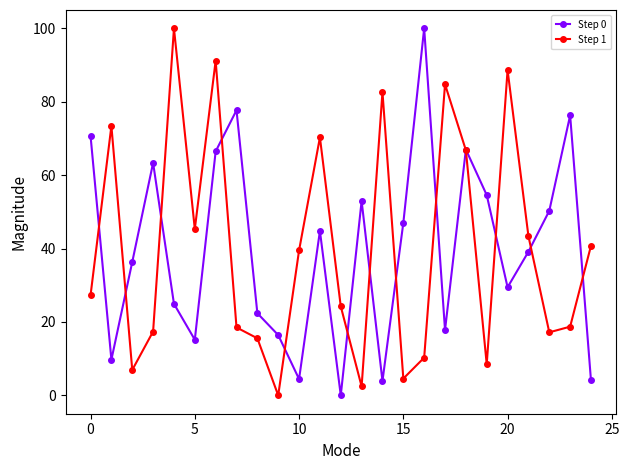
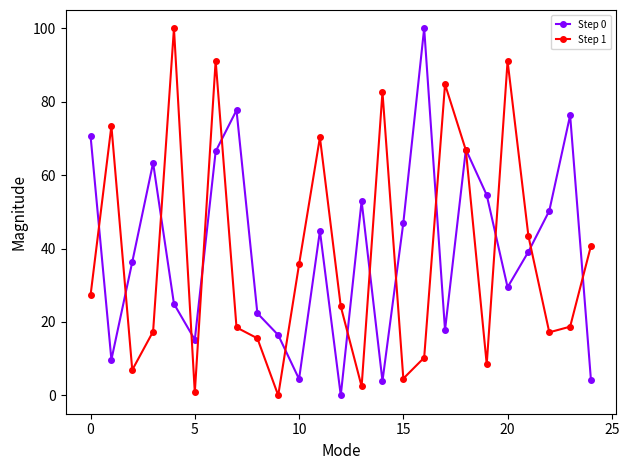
  {
    "Step 0": {
      "0": 71,
      "5": 15,
      "10": 4,
      "15": 47,
      "20": 29
    },
    "Step 1": {
      "0": 27,
-     "5": 45,
-     "10": 39,
+     "5": 1,
+     "10": 36,
      "15": 5,
-     "20": 89
+     "20": 91
    }
  }
